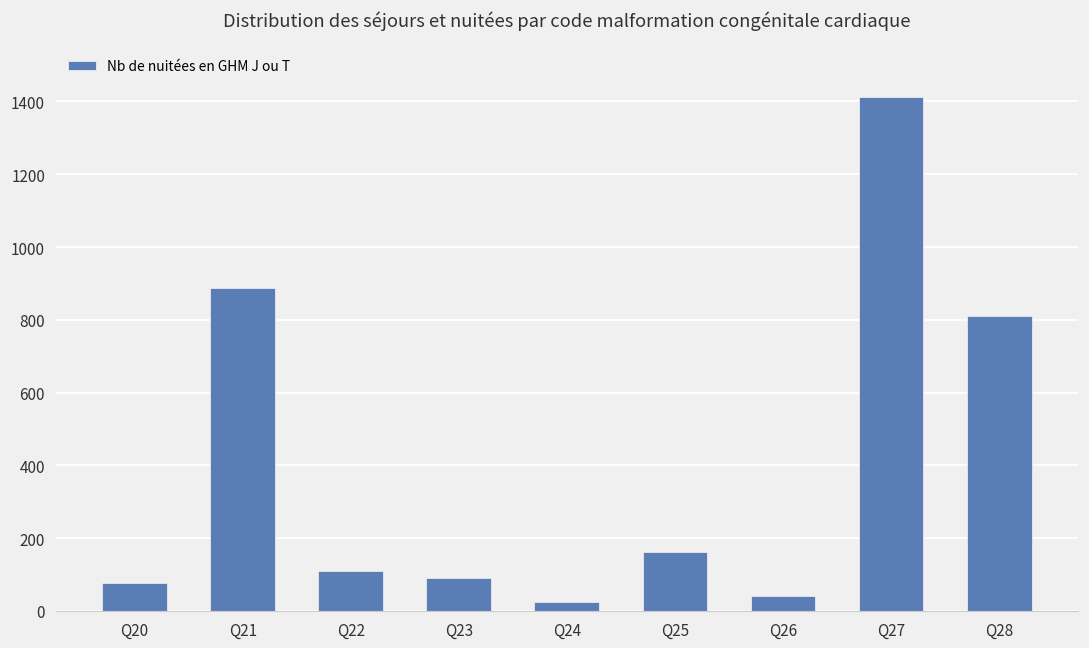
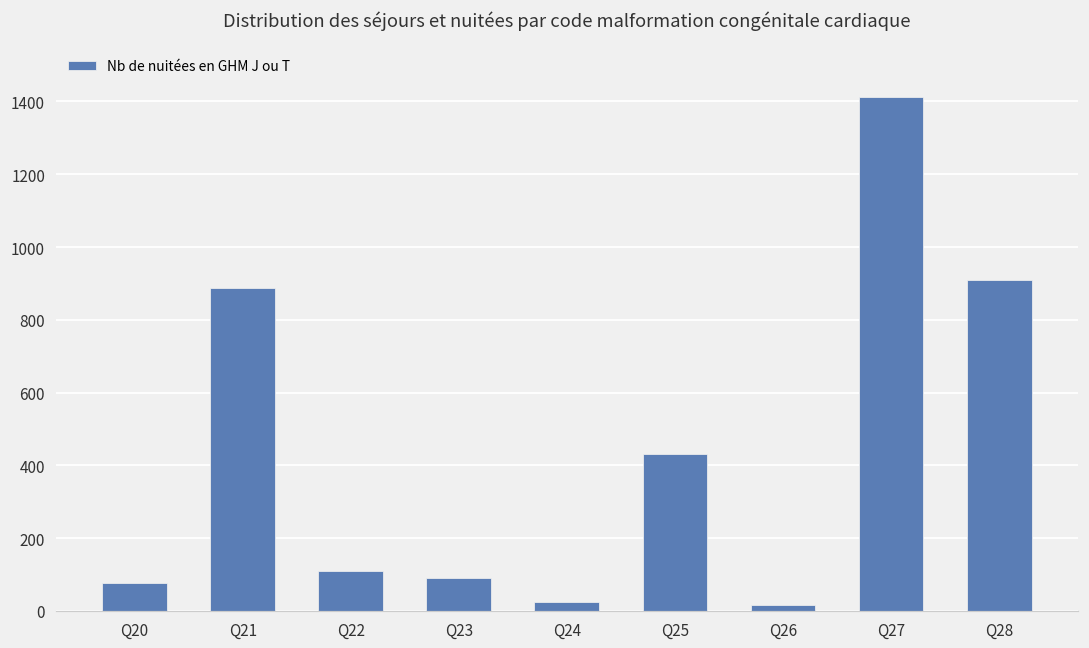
  {
    "Q20": 80,
    "Q21": 890,
    "Q22": 110,
    "Q23": 90,
    "Q24": 20,
-   "Q25": 160,
-   "Q26": 40,
+   "Q25": 430,
+   "Q26": 20,
    "Q27": 1410,
-   "Q28": 810
+   "Q28": 910
  }
